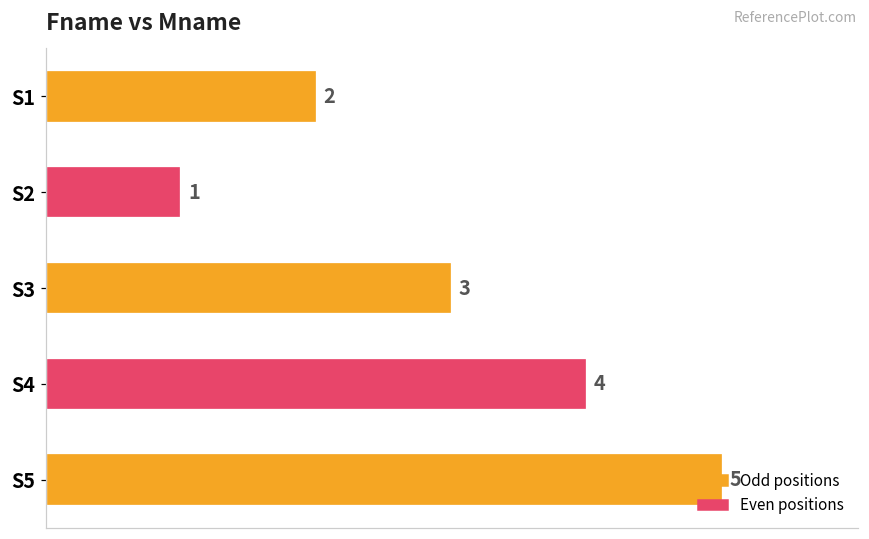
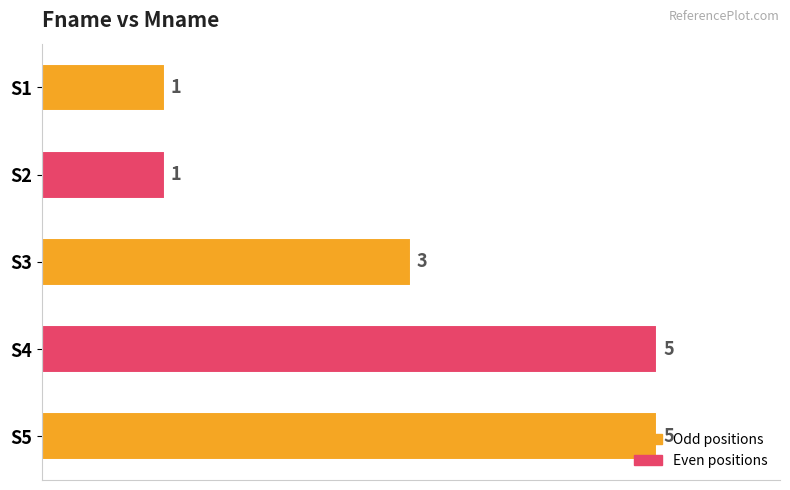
  {
-   "S1": 2,
+   "S1": 1,
    "S2": 1,
    "S3": 3,
-   "S4": 4,
+   "S4": 5,
    "S5": 5
  }
